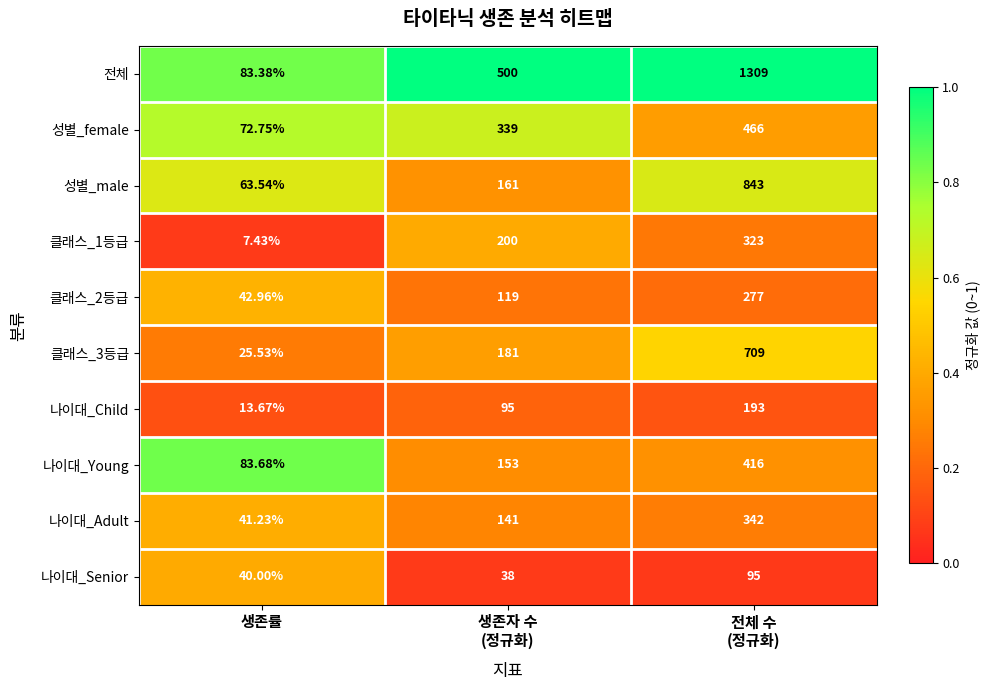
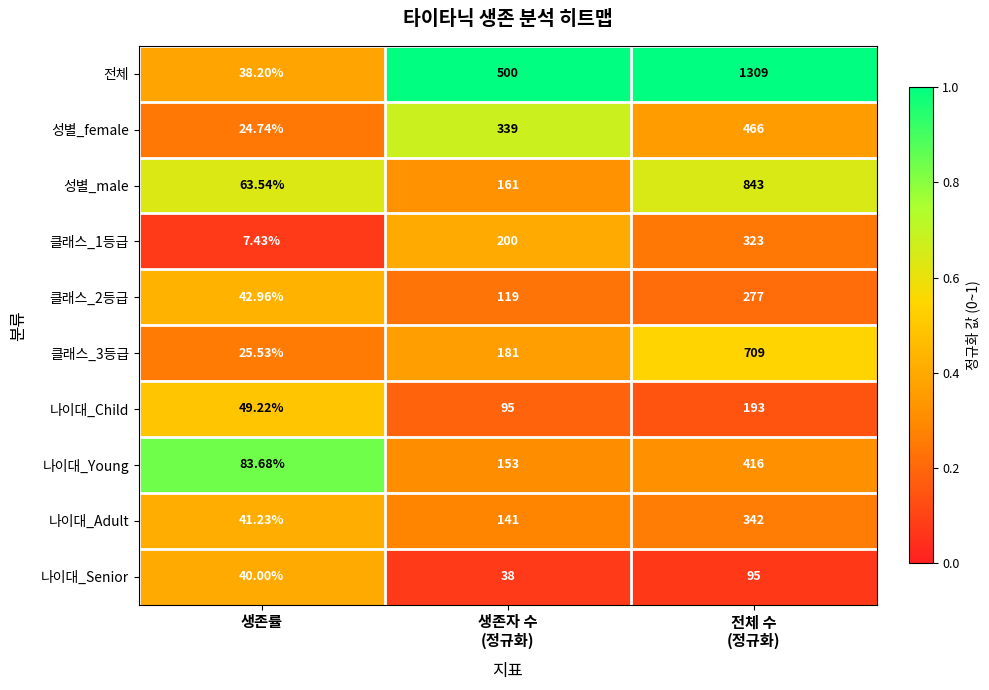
  {
    "전체": {
-     "생존률": "83.38%",
+     "생존률": "38.20%",
      "생존자 수 (정규화)": "500",
      "전체 수 (정규화)": "1309"
    },
    "성별_female": {
-     "생존률": "72.75%",
+     "생존률": "24.74%",
      "생존자 수 (정규화)": "339",
      "전체 수 (정규화)": "466"
    },
    "성별_male": {
      "생존률": "63.54%",
      "생존자 수 (정규화)": "161",
      "전체 수 (정규화)": "843"
    },
    "클래스_1등급": {
      "생존률": "7.43%",
      "생존자 수 (정규화)": "200",
      "전체 수 (정규화)": "323"
    },
    "클래스_2등급": {
      "생존률": "42.96%",
      "생존자 수 (정규화)": "119",
      "전체 수 (정규화)": "277"
    },
    "클래스_3등급": {
      "생존률": "25.53%",
      "생존자 수 (정규화)": "181",
      "전체 수 (정규화)": "709"
    },
    "나이대_Child": {
-     "생존률": "13.67%",
+     "생존률": "49.22%",
      "생존자 수 (정규화)": "95",
      "전체 수 (정규화)": "193"
    },
    "나이대_Young": {
      "생존률": "83.68%",
      "생존자 수 (정규화)": "153",
      "전체 수 (정규화)": "416"
    },
    "나이대_Adult": {
      "생존률": "41.23%",
      "생존자 수 (정규화)": "141",
      "전체 수 (정규화)": "342"
    },
    "나이대_Senior": {
      "생존률": "40.00%",
      "생존자 수 (정규화)": "38",
      "전체 수 (정규화)": "95"
    }
  }
